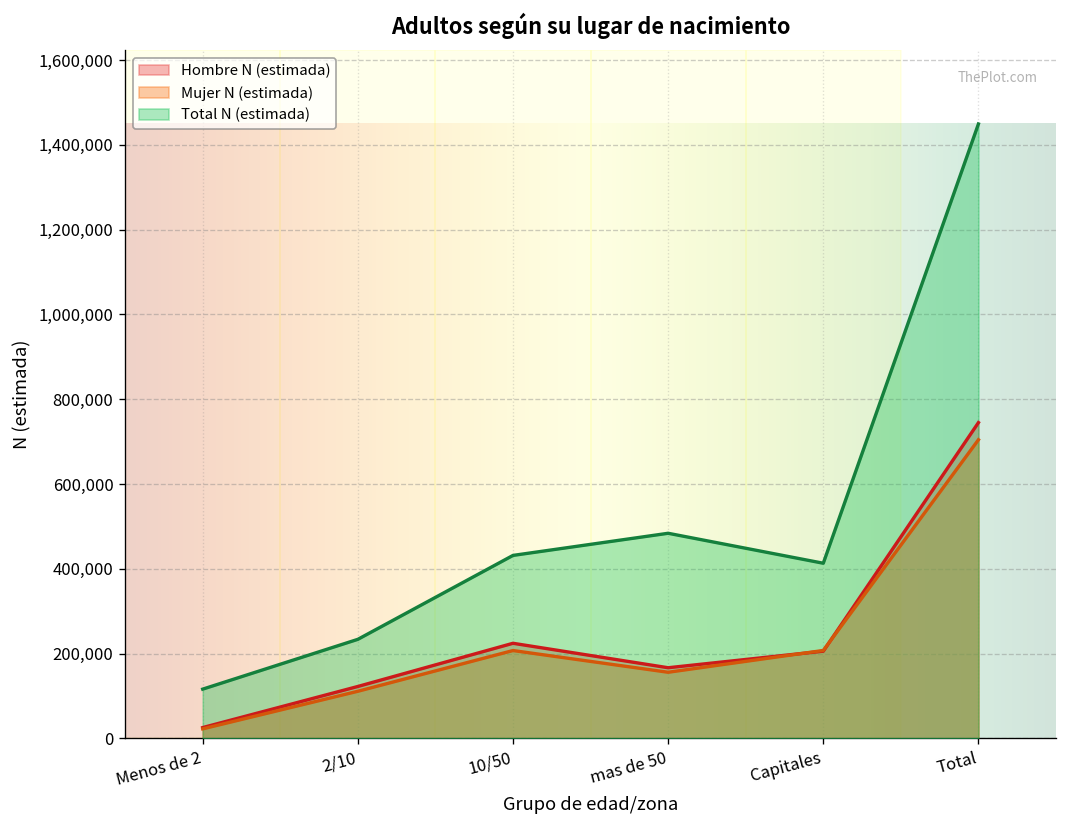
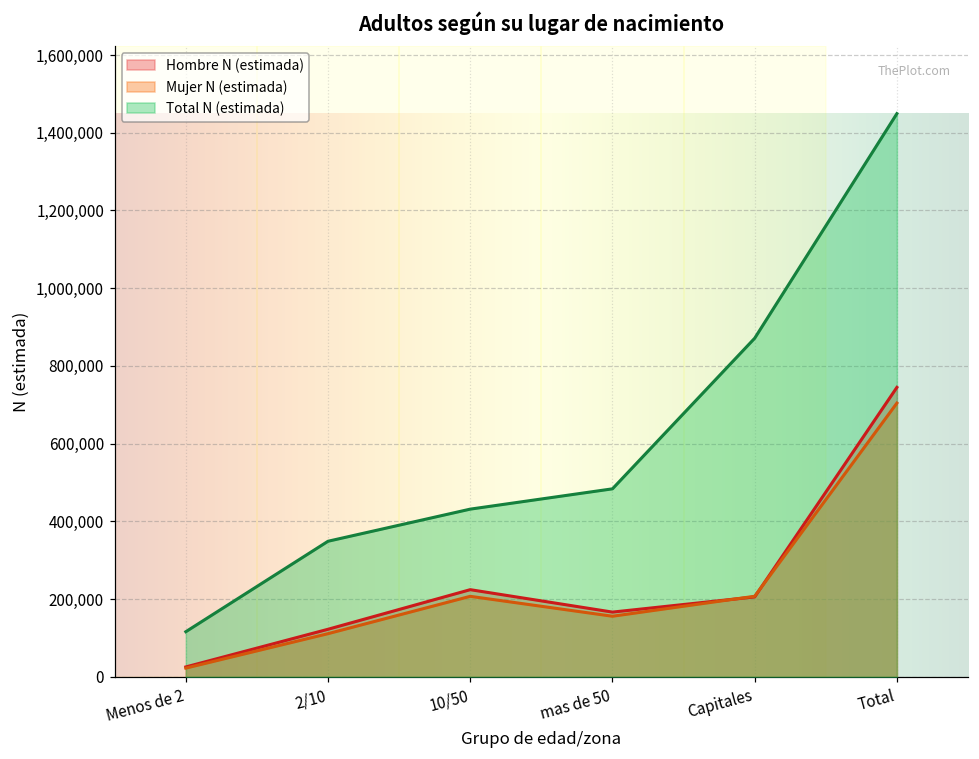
  {
    "Total N (estimada)": {
      "Menos de 2": "120,000",
-     "2/10": "230,000",
+     "2/10": "350,000",
      "10/50": "430,000",
      "mas de 50": "480,000",
-     "Capitales": "410,000",
+     "Capitales": "870,000",
      "Total": "1,450,000"
    }
  }
